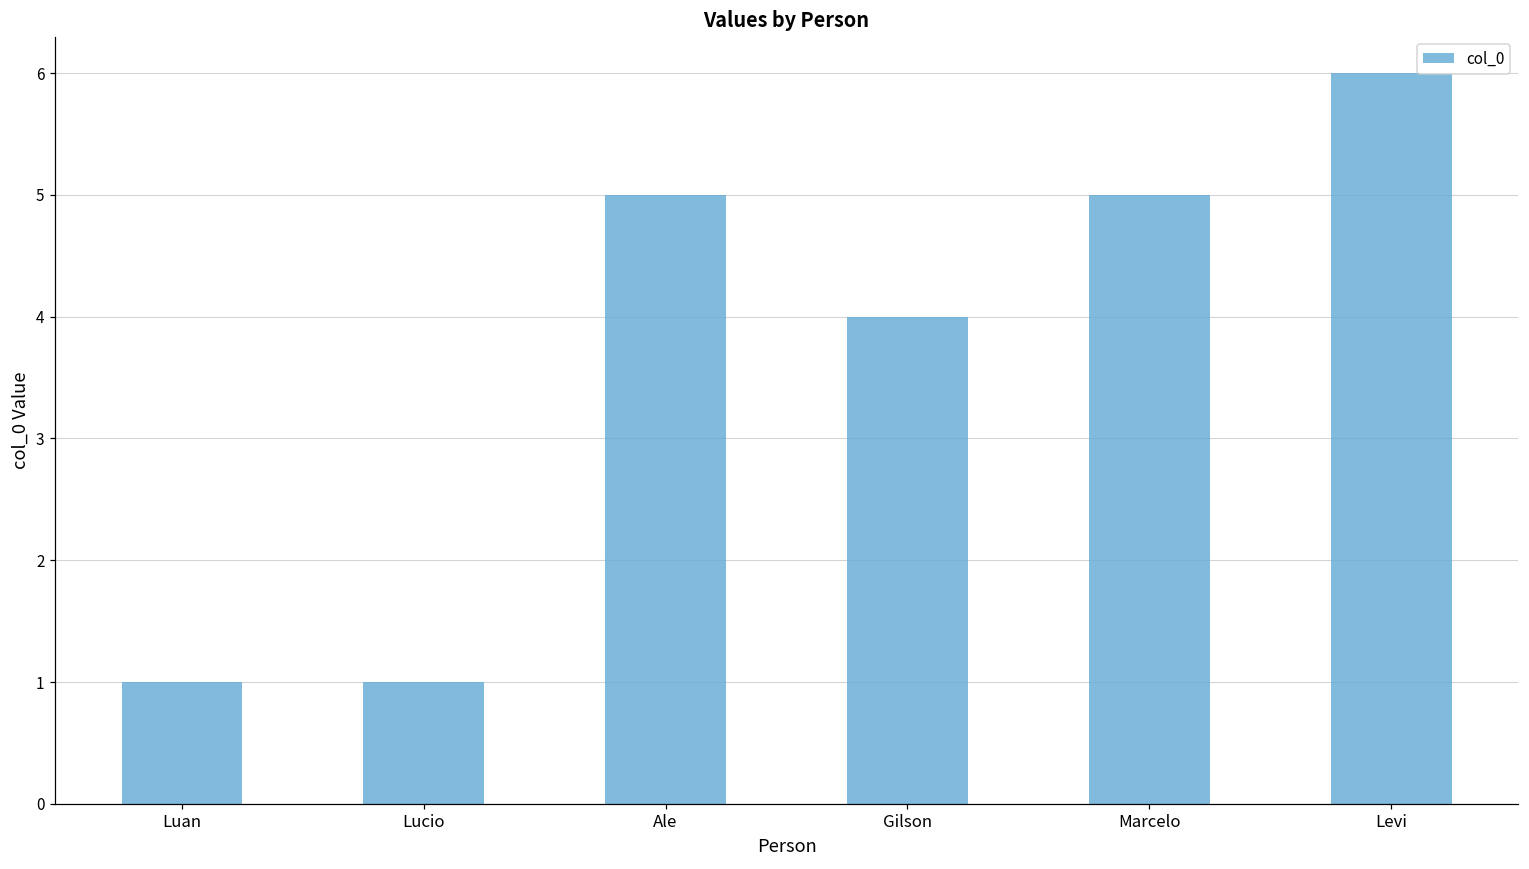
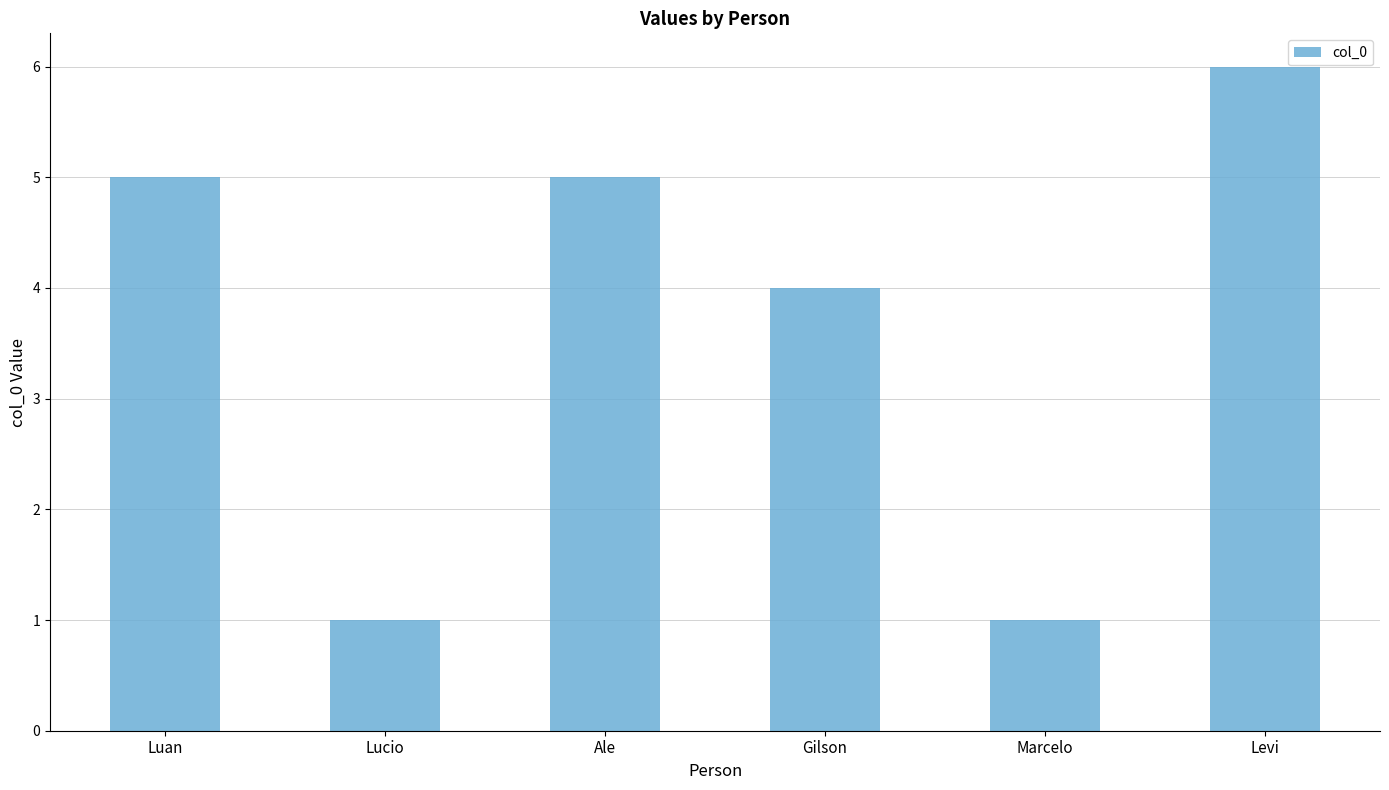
  {
-   "Luan": 1,
+   "Luan": 5,
    "Lucio": 1,
    "Ale": 5,
    "Gilson": 4,
-   "Marcelo": 5,
+   "Marcelo": 1,
    "Levi": 6
  }
